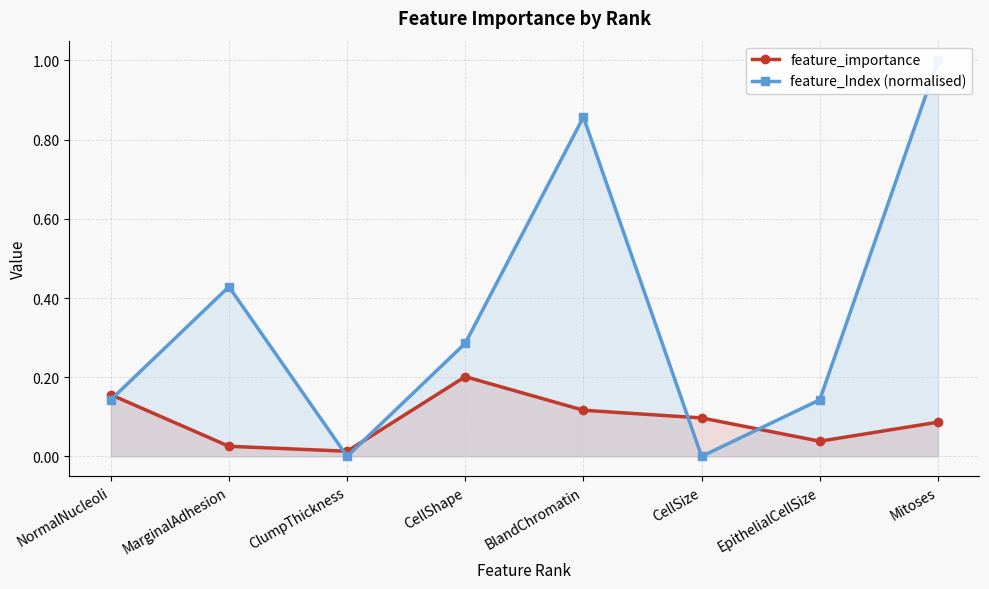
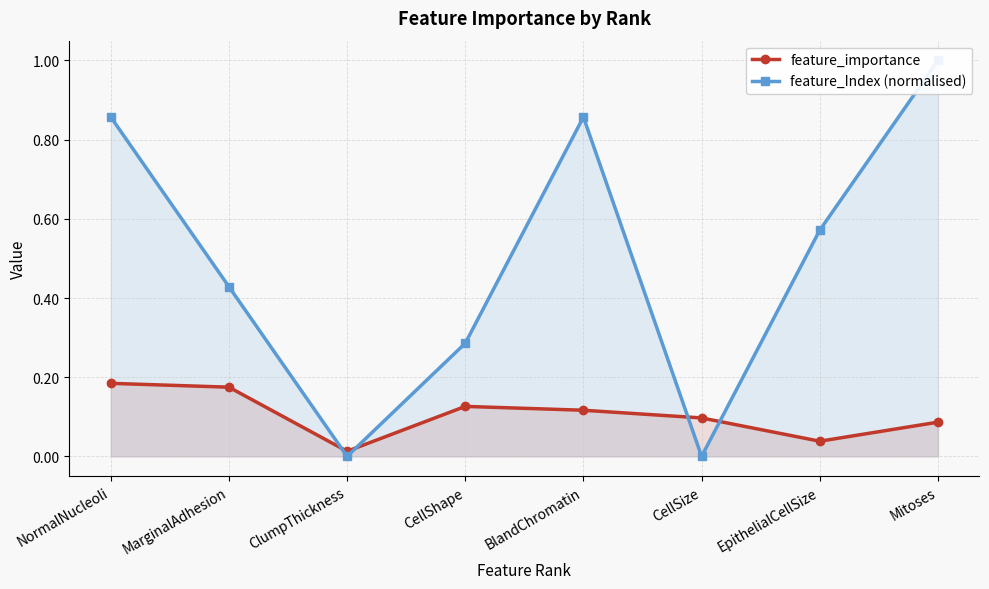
  {
    "feature_importance": {
-     "NormalNucleoli": 0.16,
-     "MarginalAdhesion": 0.03,
+     "NormalNucleoli": 0.18,
+     "MarginalAdhesion": 0.17,
      "ClumpThickness": 0.01,
-     "CellShape": 0.20,
+     "CellShape": 0.13,
      "BlandChromatin": 0.12,
      "CellSize": 0.10,
      "EpithelialCellSize": 0.04,
      "Mitoses": 0.09
    },
    "feature_Index (normalised)": {
-     "NormalNucleoli": 0.14,
+     "NormalNucleoli": 0.86,
      "MarginalAdhesion": 0.43,
      "ClumpThickness": 0.00,
      "CellShape": 0.29,
      "BlandChromatin": 0.86,
      "CellSize": 0.00,
-     "EpithelialCellSize": 0.14
+     "EpithelialCellSize": 0.57
    }
  }
